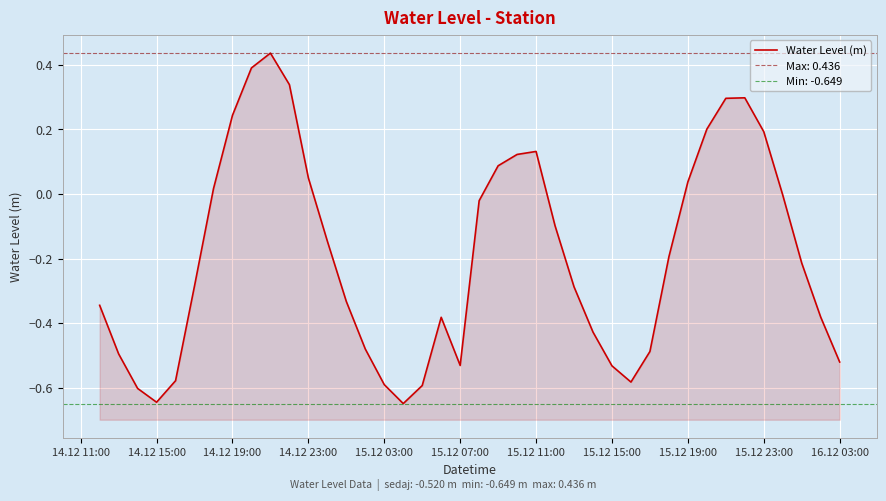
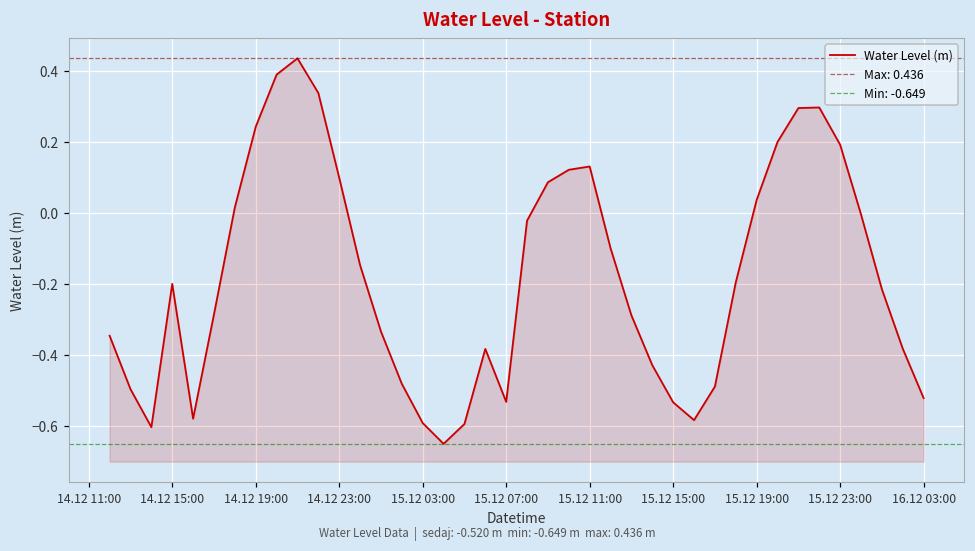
  {
-   "14.12 15:00": -0.65,
+   "14.12 15:00": -0.20,
    "14.12 19:00": 0.24,
-   "14.12 23:00": 0.05,
+   "14.12 23:00": 0.10,
    "15.12 03:00": -0.59,
    "15.12 07:00": -0.53,
    "15.12 11:00": 0.13,
    "15.12 15:00": -0.53,
    "15.12 19:00": 0.04,
    "15.12 23:00": 0.19,
    "16.12 03:00": -0.52
  }
